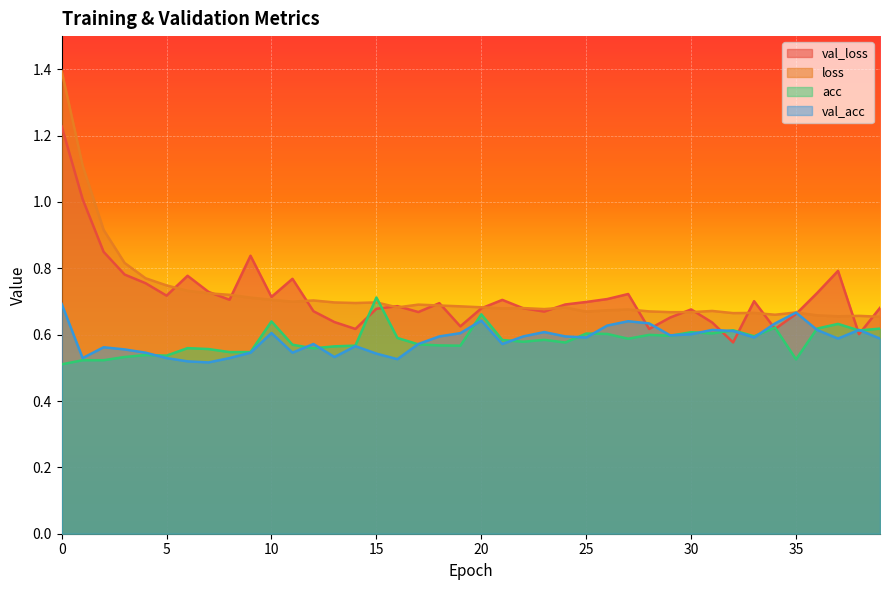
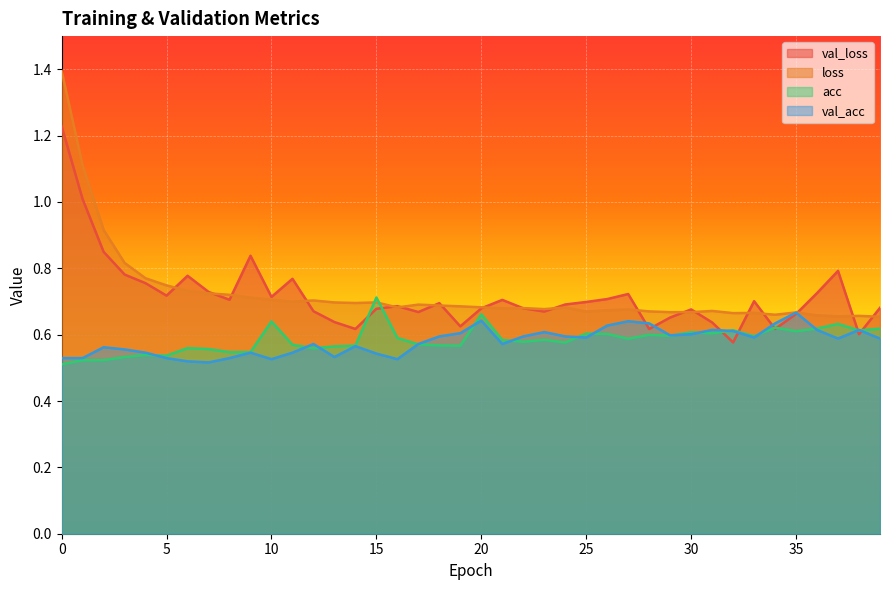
  {
    "acc": {
      "0": 0.51,
      "10": 0.64,
      "15": 0.71,
      "20": 0.66,
      "25": 0.60,
-     "35": 0.53
+     "35": 0.61
    },
    "val_acc": {
-     "0": 0.69,
-     "10": 0.61,
+     "0": 0.53,
+     "10": 0.53,
      "15": 0.54,
      "20": 0.64,
      "25": 0.59
    }
  }
